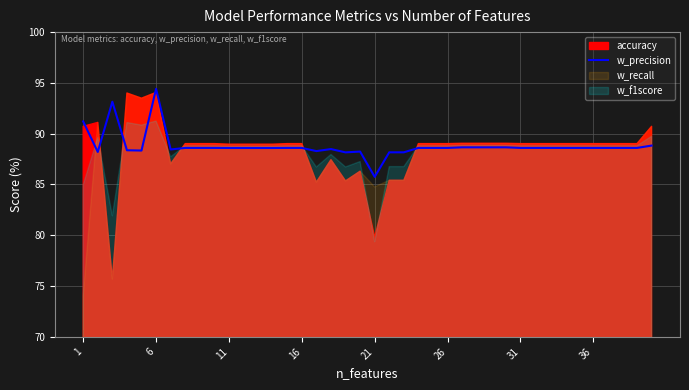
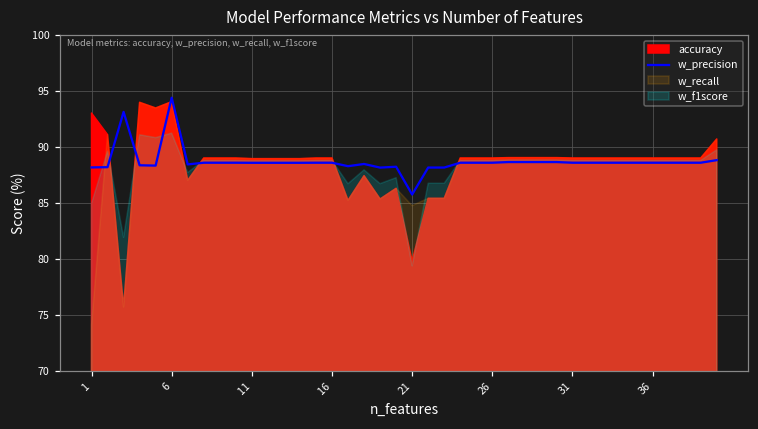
  {
    "w_precision": {
-     "1": 91.2,
+     "1": 88.2,
      "6": 94.4,
      "21": 85.8
    },
    "accuracy": {
-     "1": 90.7,
+     "1": 93.0,
      "21": 79.8
    },
    "w_recall": {
      "1": 74.0,
      "21": 84.8
    },
    "w_f1score": {
      "1": 85.0,
      "6": 91.2,
      "21": 79.4
    }
  }
